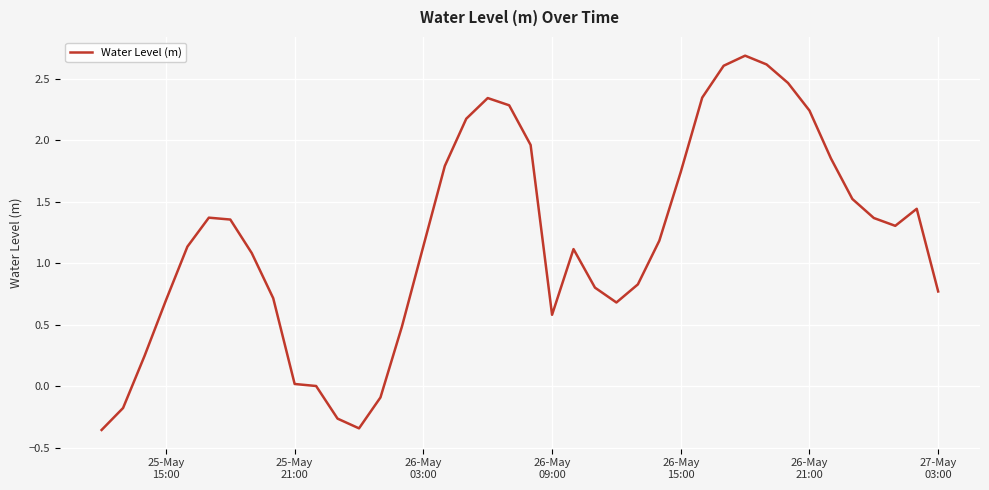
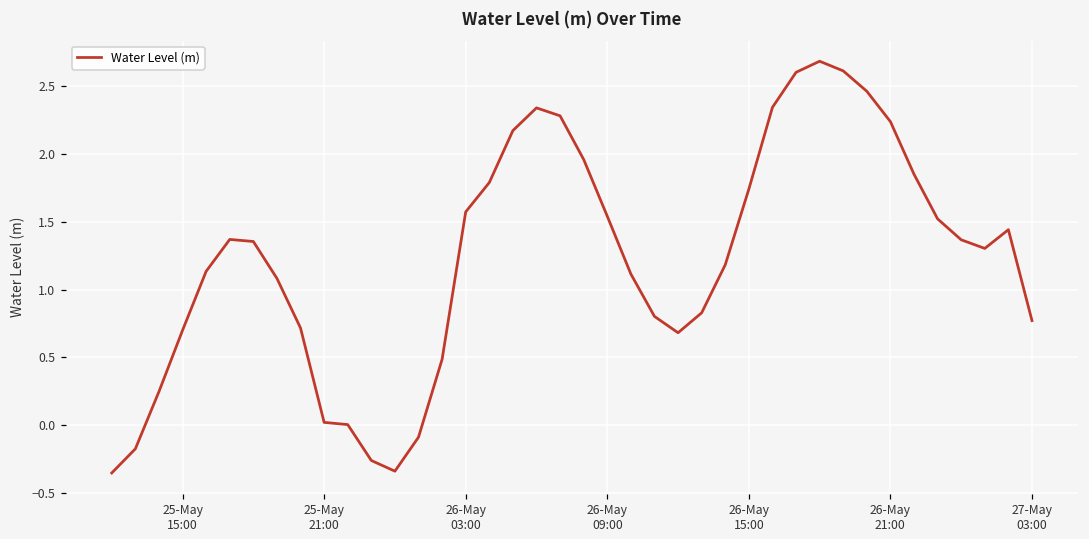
  {
    "25-May 15:00": 0.70,
    "25-May 21:00": 0.02,
-   "26-May 03:00": 1.14,
-   "26-May 09:00": 0.58,
+   "26-May 03:00": 1.57,
+   "26-May 09:00": 1.54,
    "26-May 15:00": 1.74,
    "26-May 21:00": 2.24,
    "27-May 03:00": 0.77
  }
